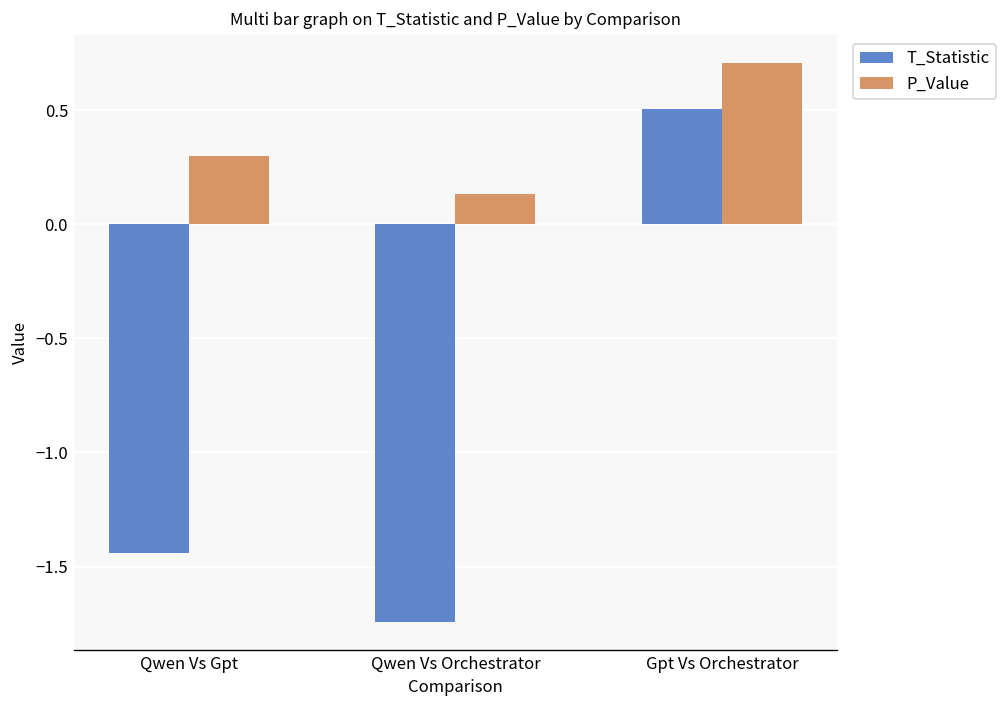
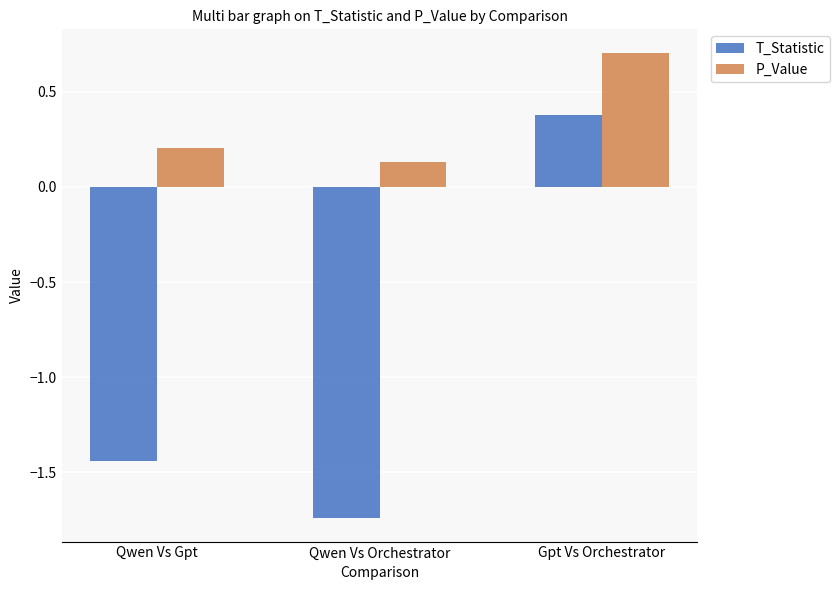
  {
    "T_Statistic": {
      "Qwen Vs Gpt": -1.44,
      "Qwen Vs Orchestrator": -1.74,
-     "Gpt Vs Orchestrator": 0.50
+     "Gpt Vs Orchestrator": 0.38
    },
    "P_Value": {
-     "Qwen Vs Gpt": 0.30,
+     "Qwen Vs Gpt": 0.21,
      "Qwen Vs Orchestrator": 0.13,
      "Gpt Vs Orchestrator": 0.71
    }
  }
